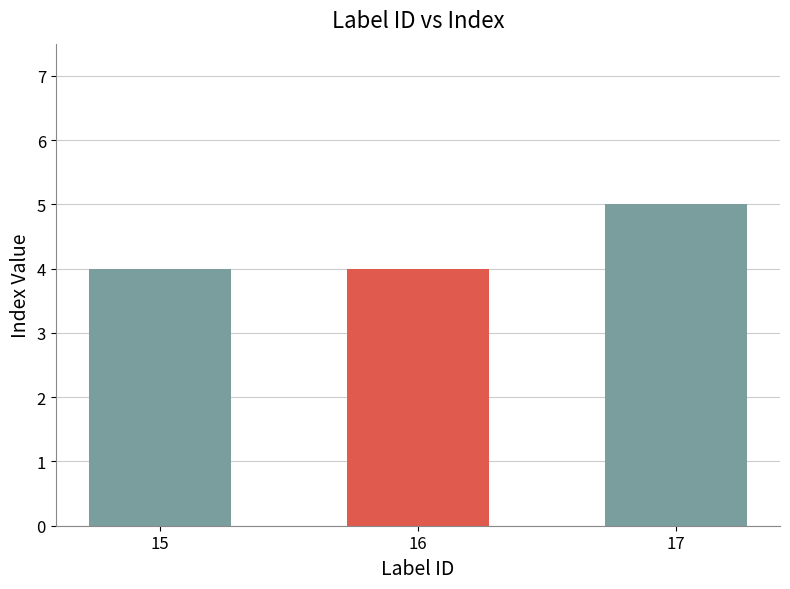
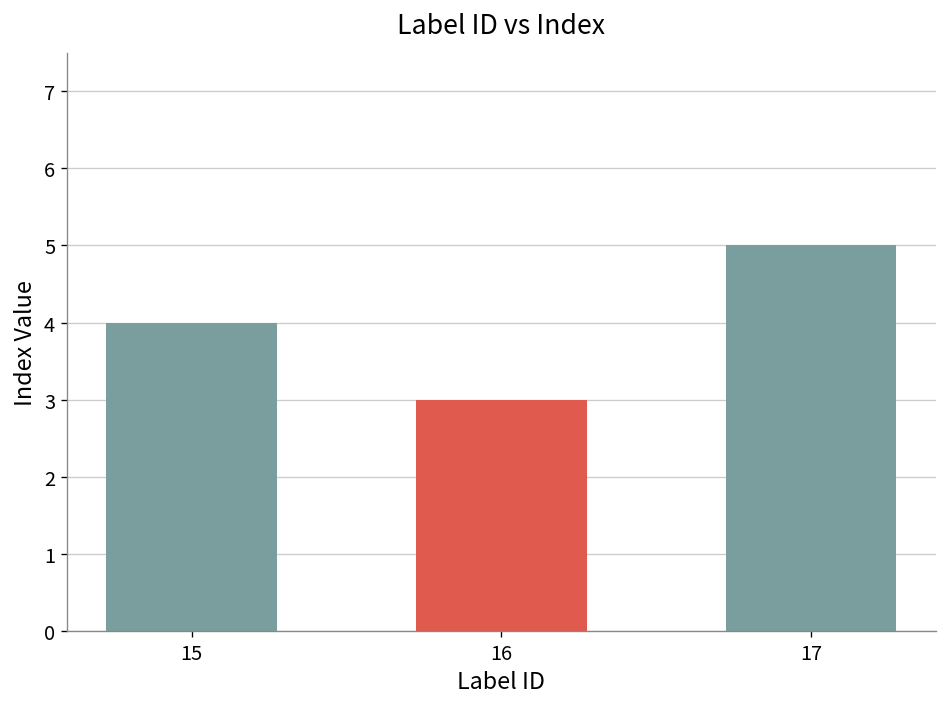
  {
    "15": 4,
-   "16": 4,
+   "16": 3,
    "17": 5
  }
